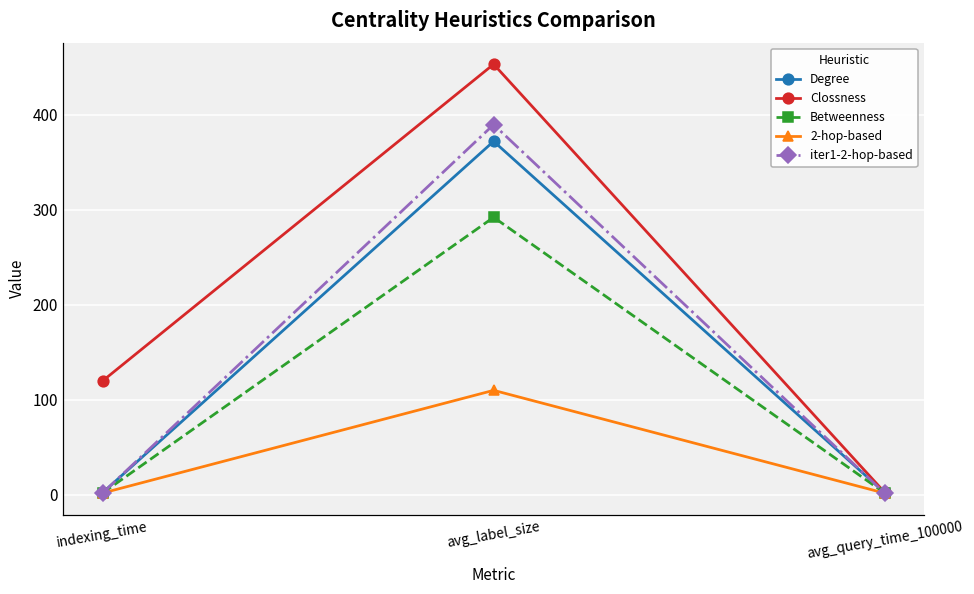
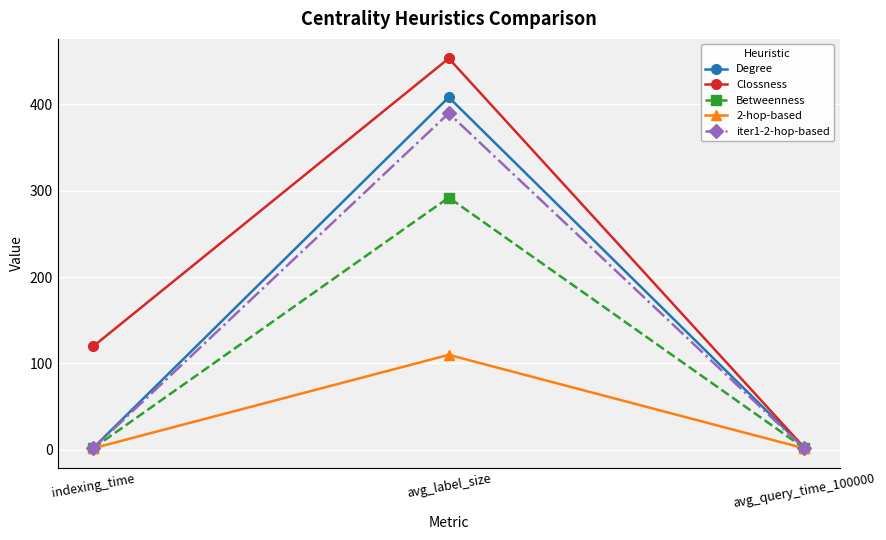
  {
    "Degree": {
-     "avg_label_size": 370
+     "avg_label_size": 410
    },
    "Clossness": {
      "indexing_time": 120,
      "avg_label_size": 450
    },
    "Betweenness": {
      "avg_label_size": 290
    },
    "2-hop-based": {
      "avg_label_size": 110
    },
    "iter1-2-hop-based": {
      "avg_label_size": 390
    }
  }
